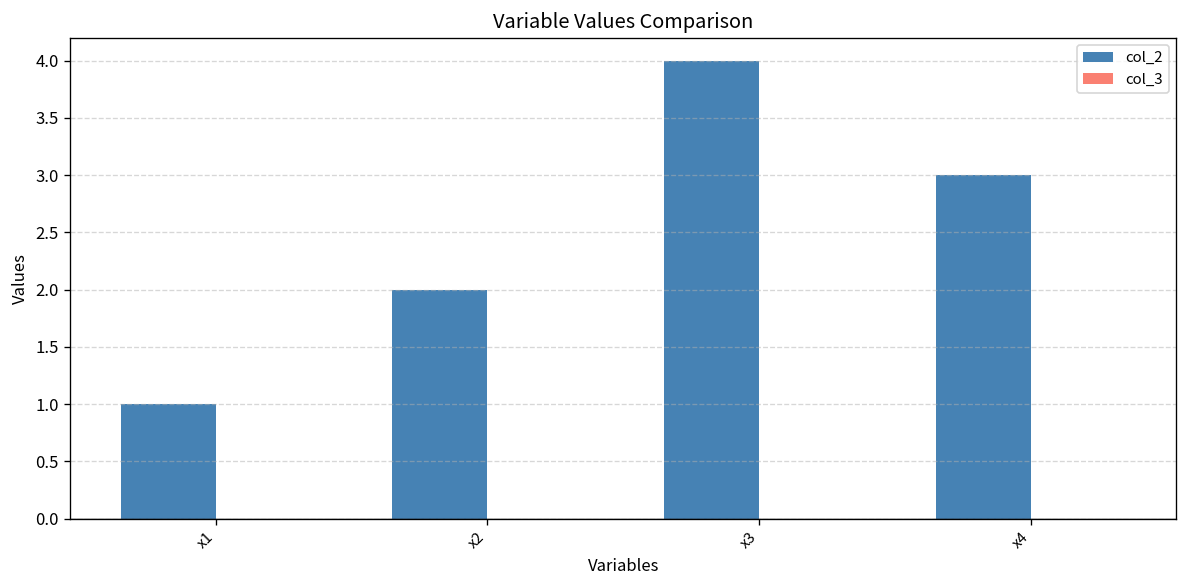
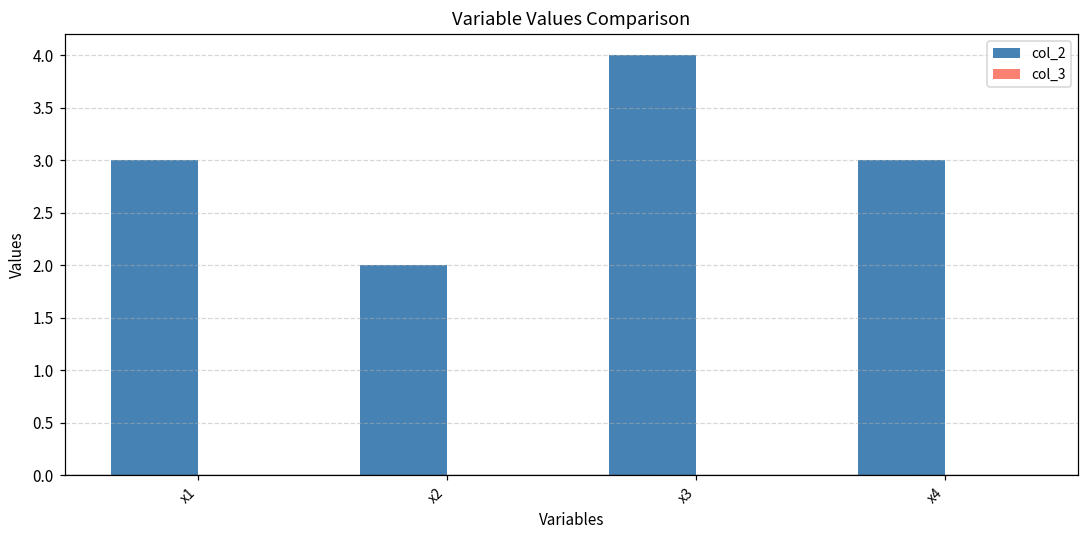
  {
    "col_2": {
-     "x1": 1,
+     "x1": 3,
      "x2": 2,
      "x3": 4,
      "x4": 3
    },
    "col_3": {
      "x1": 0,
      "x2": 0,
      "x3": 0,
      "x4": 0
    }
  }
